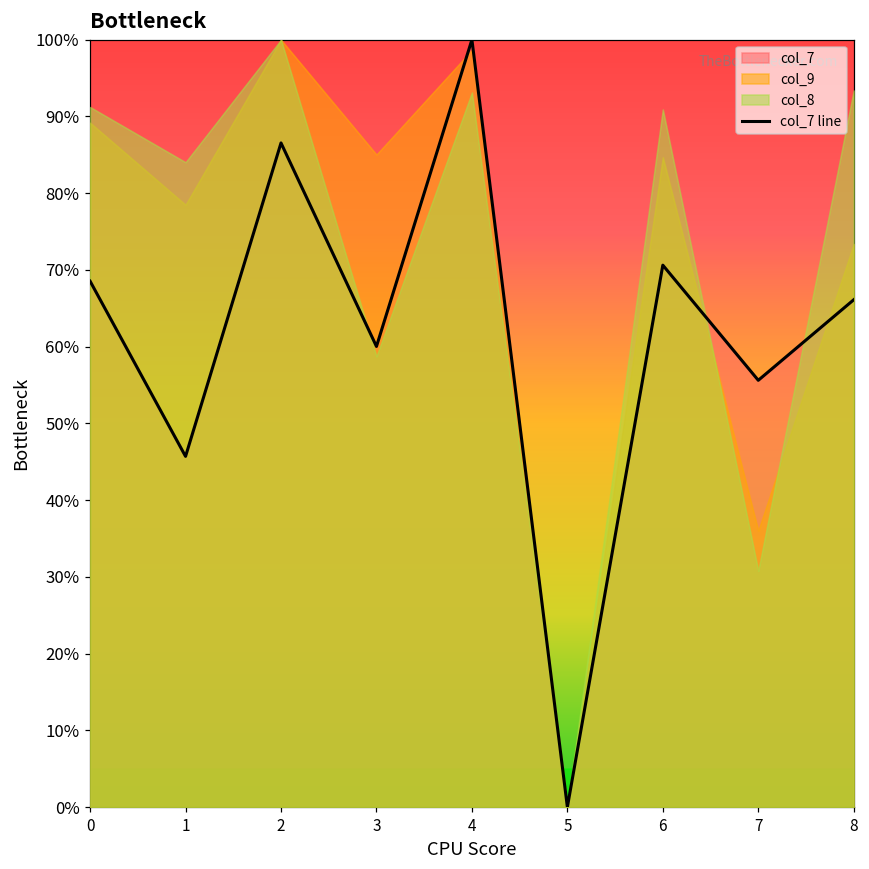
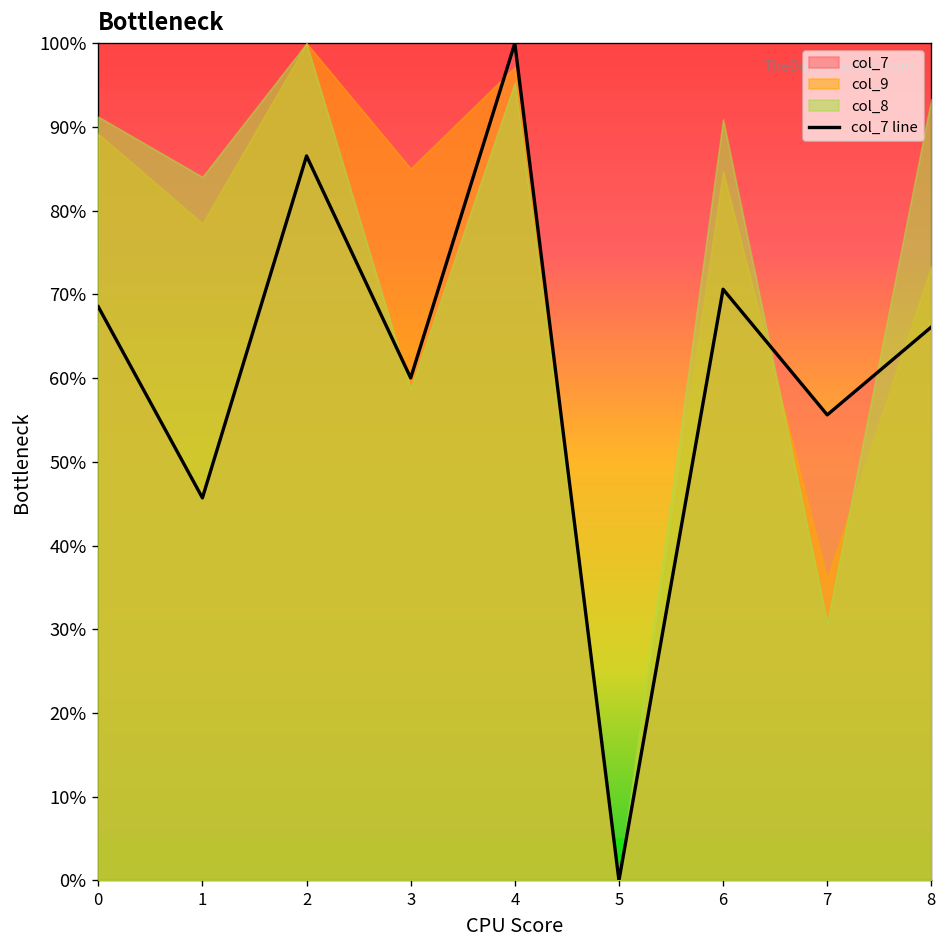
  {
    "col_7": {
      "0": "69%",
      "1": "46%",
      "2": "87%",
      "3": "60%",
      "4": "100%",
      "6": "71%",
      "7": "56%",
      "8": "66%"
    },
    "col_9": {
      "0": "89%",
      "1": "78%",
      "3": "85%",
-     "4": "99%",
+     "4": "97%",
      "6": "85%",
      "7": "36%",
      "8": "73%"
    },
    "col_8": {
      "0": "91%",
      "1": "84%",
      "3": "59%",
-     "4": "93%",
+     "4": "95%",
      "6": "91%",
      "7": "31%",
      "8": "93%"
    }
  }
